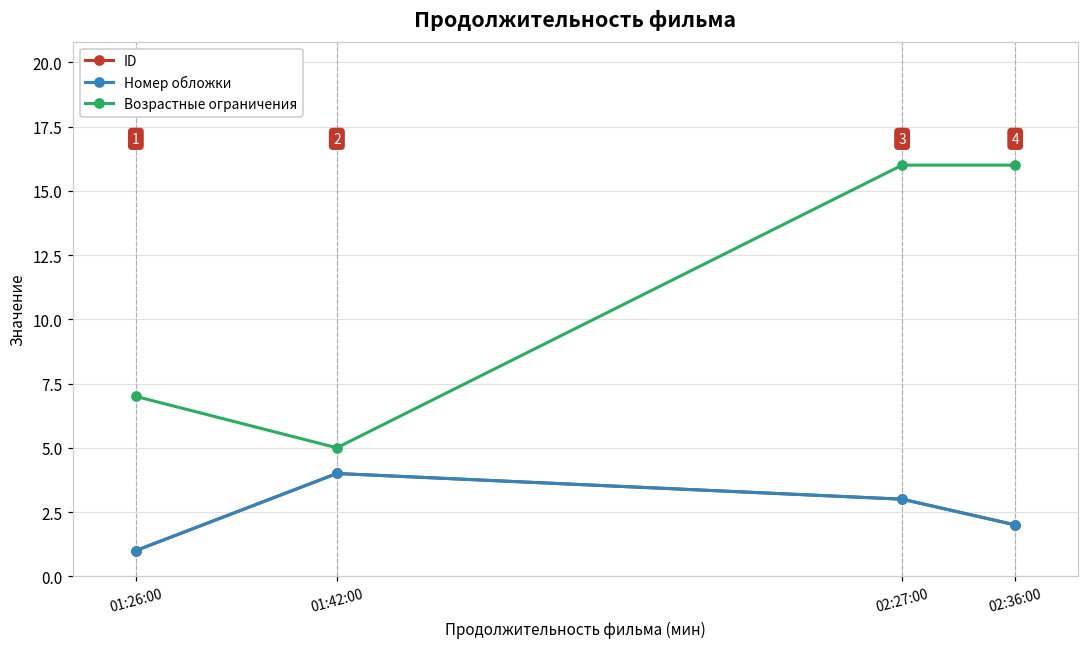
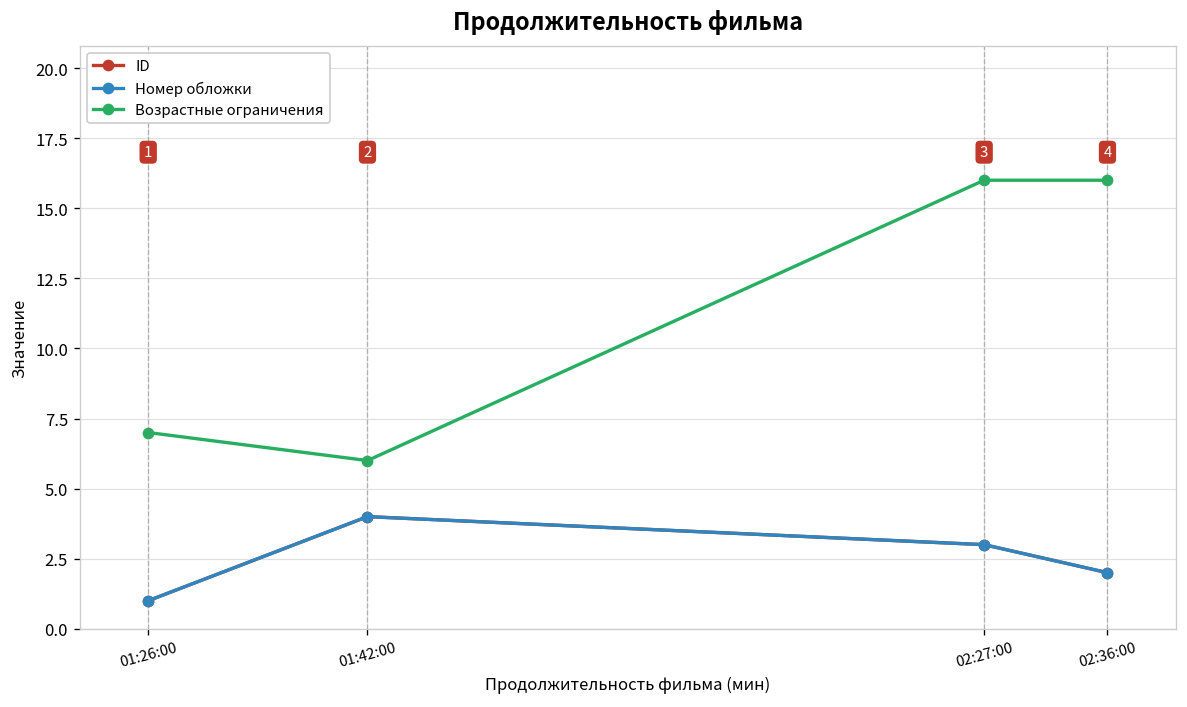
  {
    "Номер обложки": {
      "01:26:00": 1,
      "01:42:00": 4,
      "02:27:00": 3,
      "02:36:00": 2
    },
    "Возрастные ограничения": {
      "01:26:00": 7,
-     "01:42:00": 5
+     "01:42:00": 6
    }
  }
